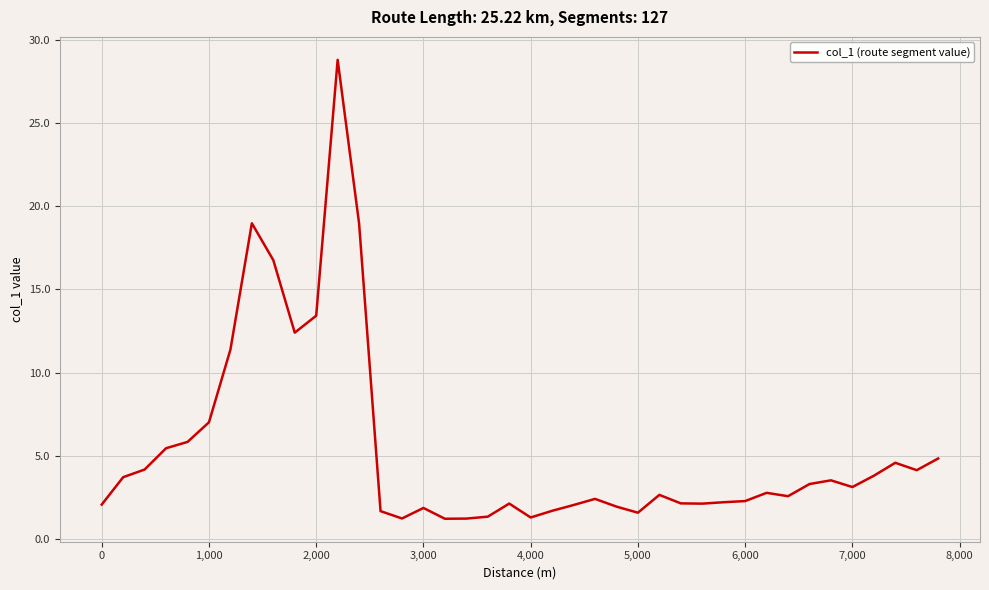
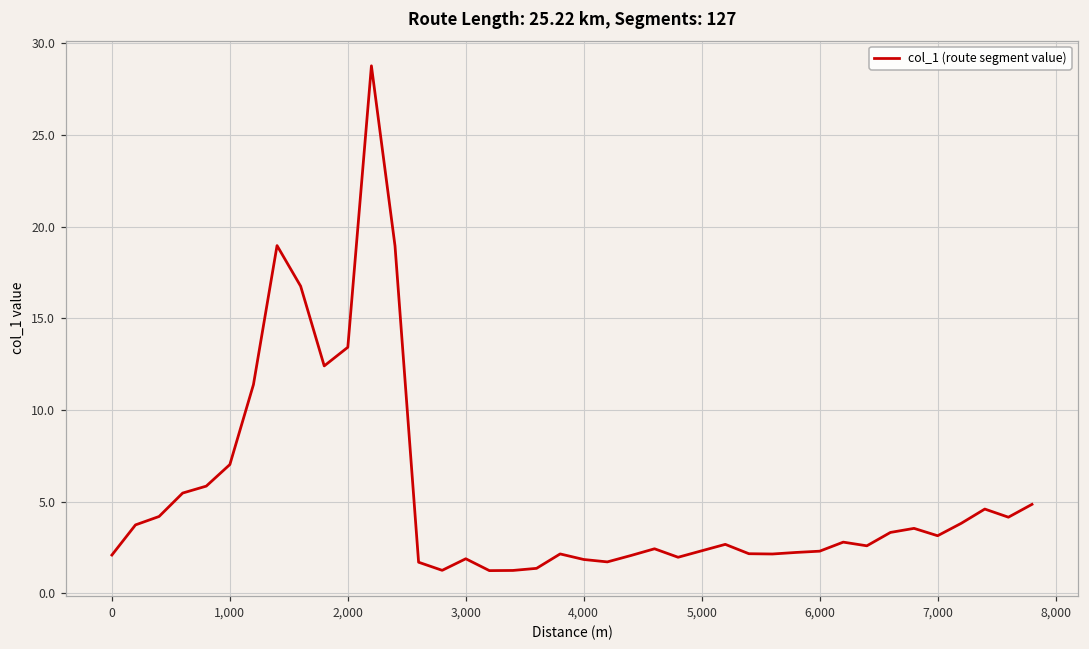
  {
    "0": 2.1,
    "1,000": 7.0,
    "2,000": 13.4,
    "3,000": 1.9,
-   "4,000": 1.3,
-   "5,000": 1.6,
+   "4,000": 1.8,
+   "5,000": 2.3,
    "6,000": 2.3,
    "7,000": 3.1
  }
